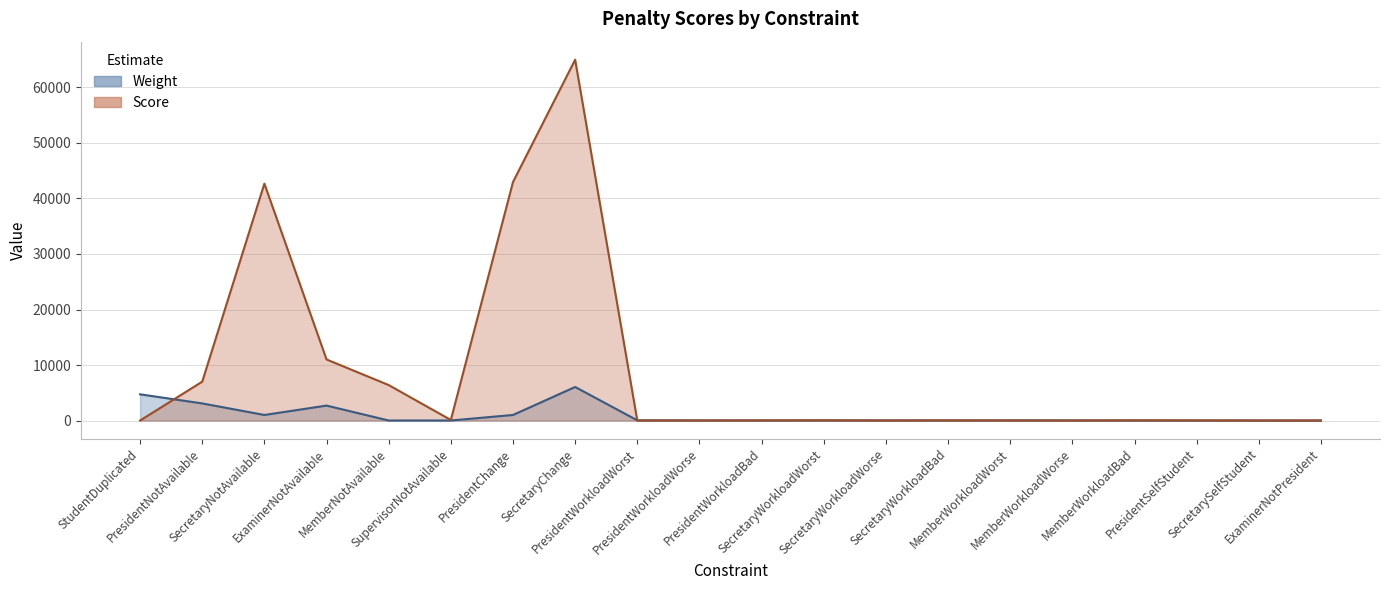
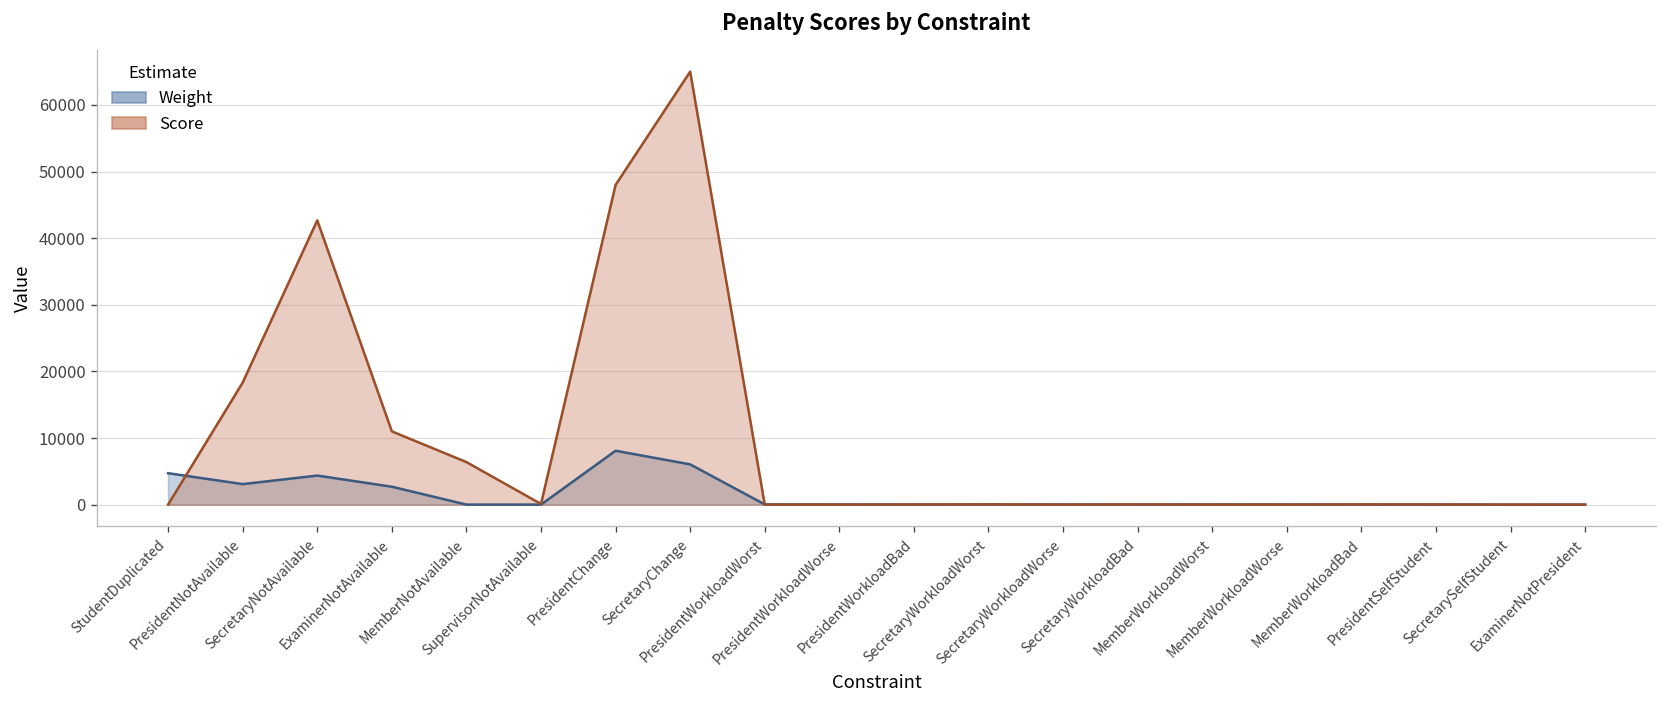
  {
    "Weight": {
      "StudentDuplicated": 5000,
      "PresidentNotAvailable": 3000,
-     "SecretaryNotAvailable": 1000,
+     "SecretaryNotAvailable": 4000,
      "ExaminerNotAvailable": 3000,
      "MemberNotAvailable": 0,
-     "PresidentChange": 1000,
+     "PresidentChange": 8000,
      "SecretaryChange": 6000
    },
    "Score": {
      "StudentDuplicated": 0,
-     "PresidentNotAvailable": 7000,
+     "PresidentNotAvailable": 18000,
      "SecretaryNotAvailable": 43000,
      "ExaminerNotAvailable": 11000,
      "MemberNotAvailable": 6000,
-     "PresidentChange": 43000,
+     "PresidentChange": 48000,
      "SecretaryChange": 65000
    }
  }
